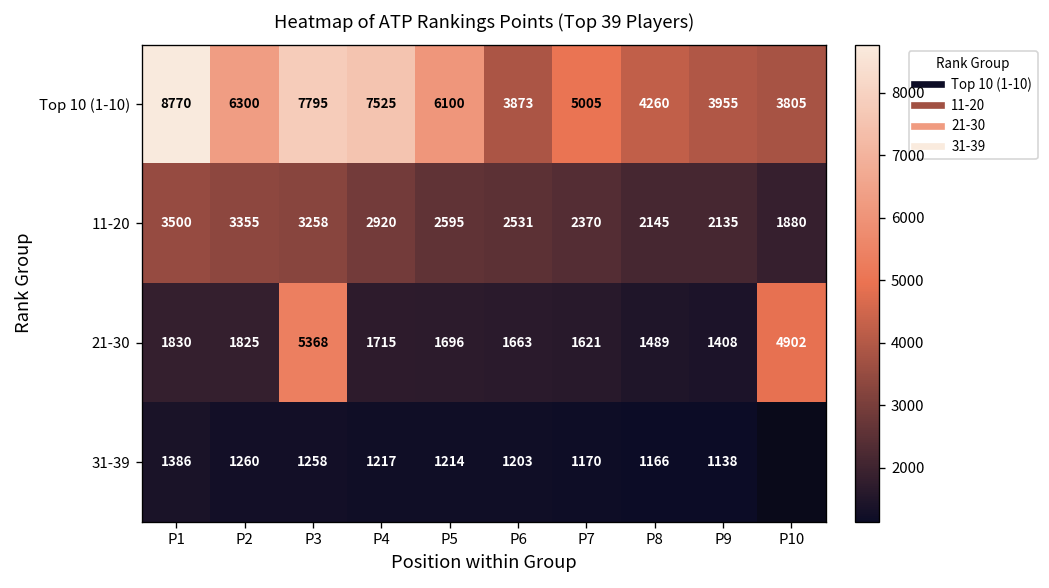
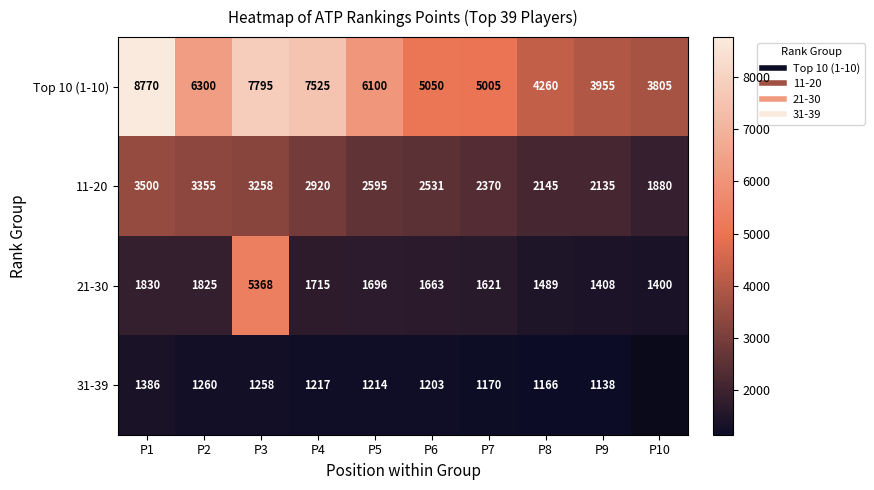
  {
    "Top 10 (1-10)": {
      "P1": 8770,
      "P2": 6300,
      "P3": 7795,
      "P4": 7525,
      "P5": 6100,
-     "P6": 3873,
+     "P6": 5050,
      "P7": 5005,
      "P8": 4260,
      "P9": 3955,
      "P10": 3805
    },
    "11-20": {
      "P1": 3500,
      "P2": 3355,
      "P3": 3258,
      "P4": 2920,
      "P5": 2595,
      "P6": 2531,
      "P7": 2370,
      "P8": 2145,
      "P9": 2135,
      "P10": 1880
    },
    "21-30": {
      "P1": 1830,
      "P2": 1825,
      "P3": 5368,
      "P4": 1715,
      "P5": 1696,
      "P6": 1663,
      "P7": 1621,
      "P8": 1489,
      "P9": 1408,
-     "P10": 4902
+     "P10": 1400
    },
    "31-39": {
      "P1": 1386,
      "P2": 1260,
      "P3": 1258,
      "P4": 1217,
      "P5": 1214,
      "P6": 1203,
      "P7": 1170,
      "P8": 1166,
      "P9": 1138
    }
  }
